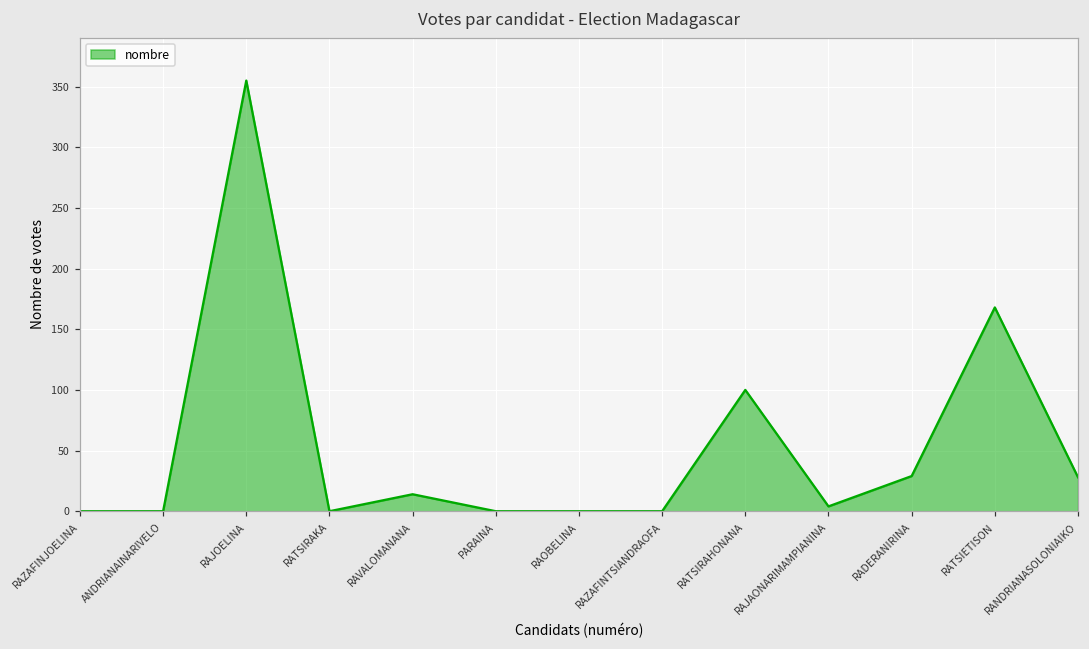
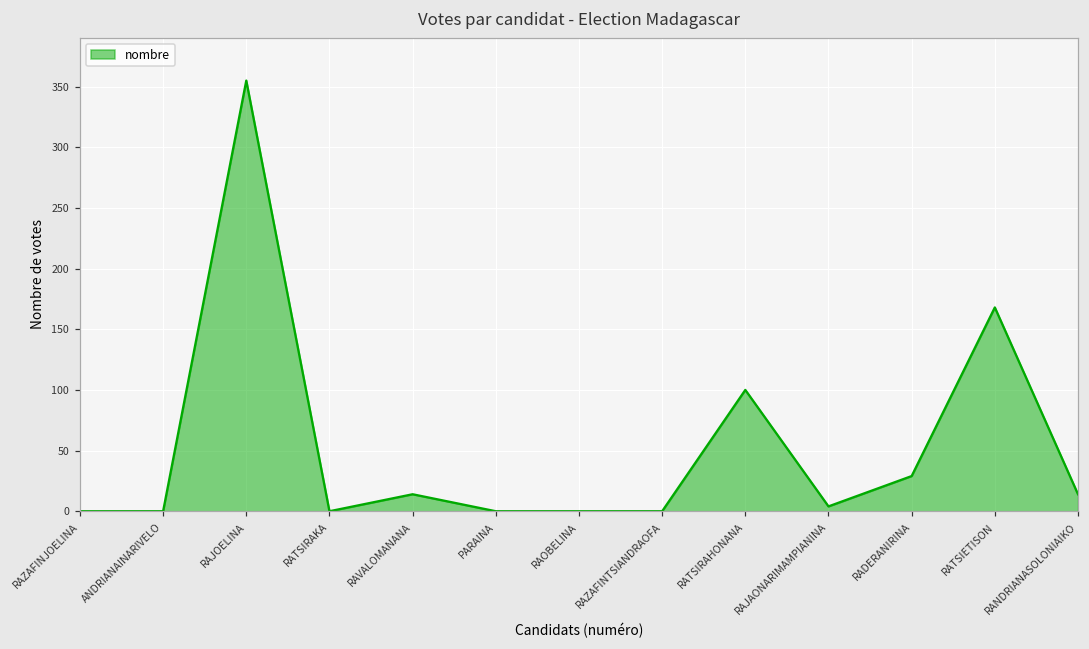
  {
    "RAZAFINJOELINA": 0,
    "ANDRIANAINARIVELO": 0,
    "RAJOELINA": 355,
    "RATSIRAKA": 0,
    "RAVALOMANANA": 14,
    "PARAINA": 0,
    "RAOBELINA": 0,
    "RAZAFINTSIANDRAOFA": 0,
    "RATSIRAHONANA": 100,
    "RAJAONARIMAMPIANINA": 4,
    "RADERANIRINA": 29,
    "RATSIETISON": 168,
-   "RANDRIANASOLONIAIKO": 28
+   "RANDRIANASOLONIAIKO": 14
  }
